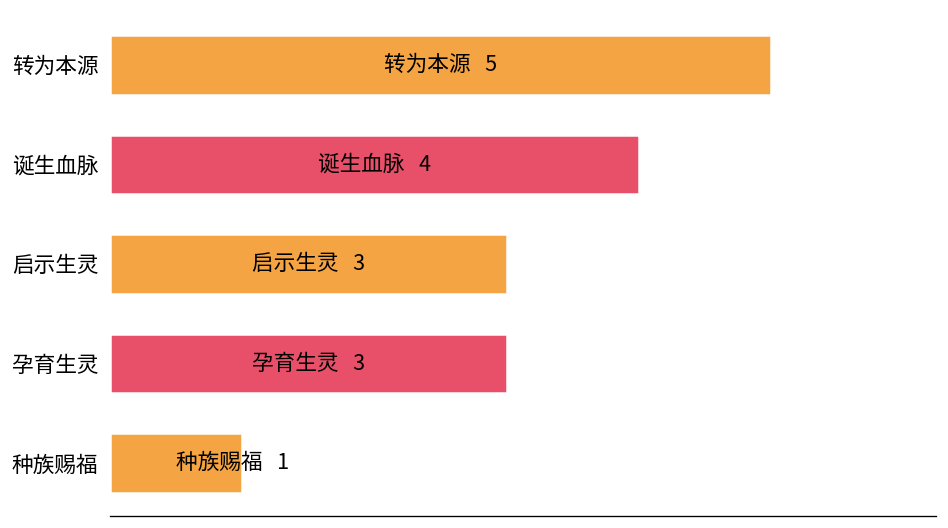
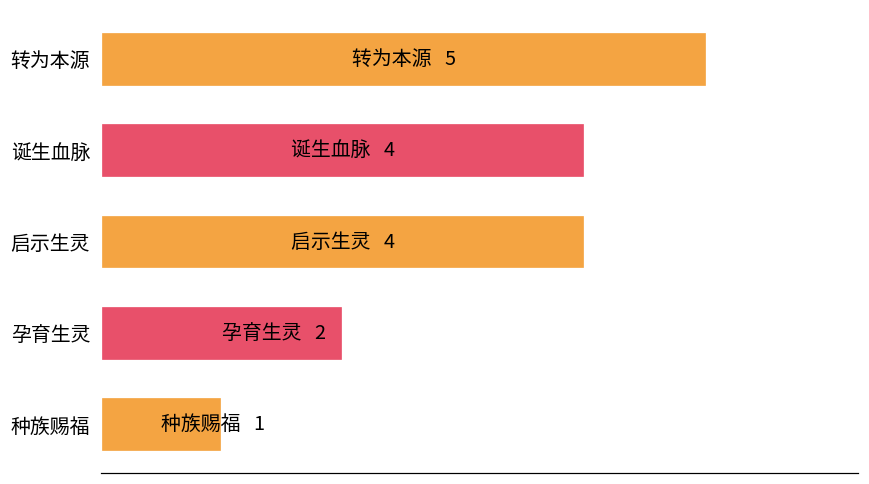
  {
    "转为本源": 5,
    "诞生血脉": 4,
-   "启示生灵": 3,
-   "孕育生灵": 3,
+   "启示生灵": 4,
+   "孕育生灵": 2,
    "种族赐福": 1
  }
